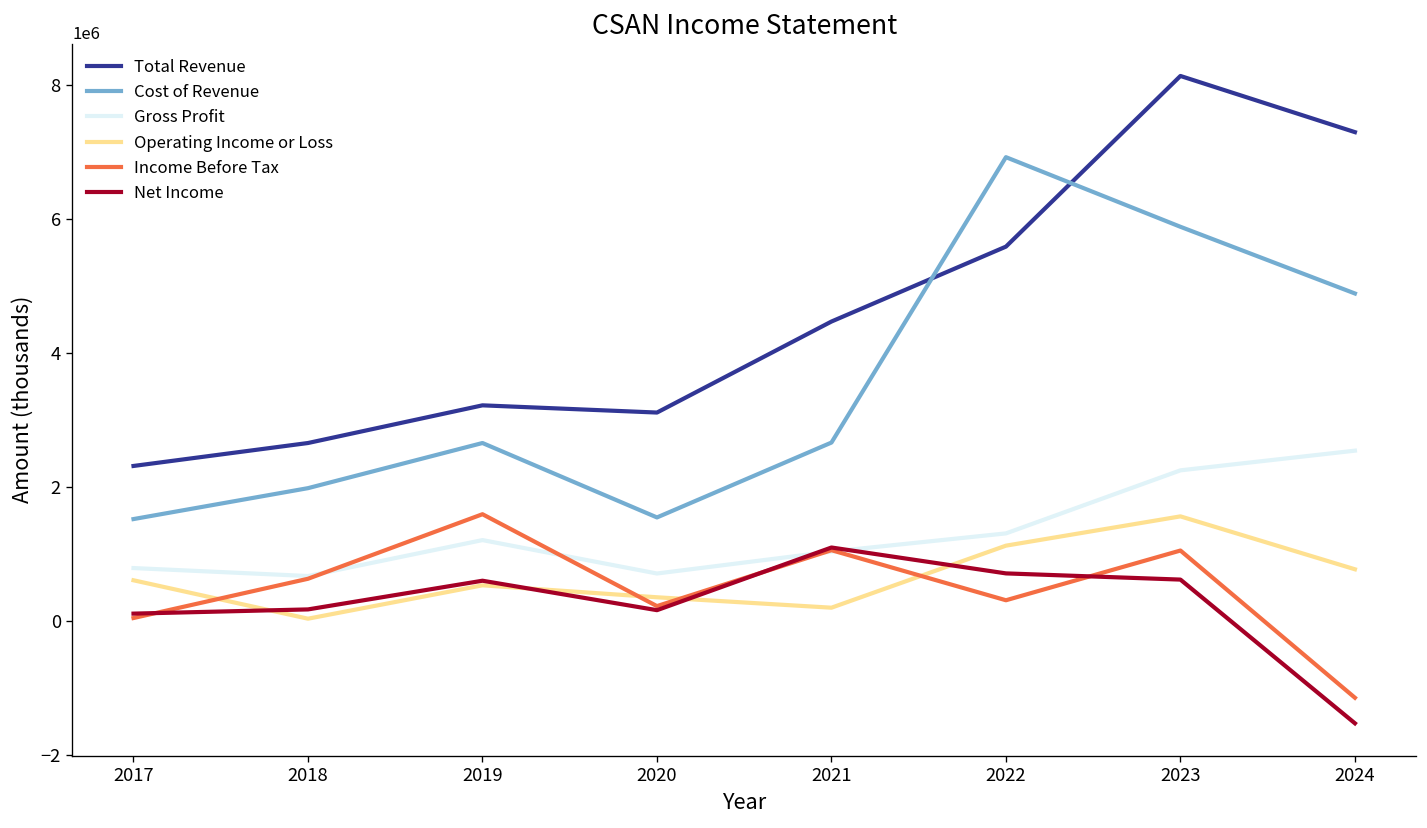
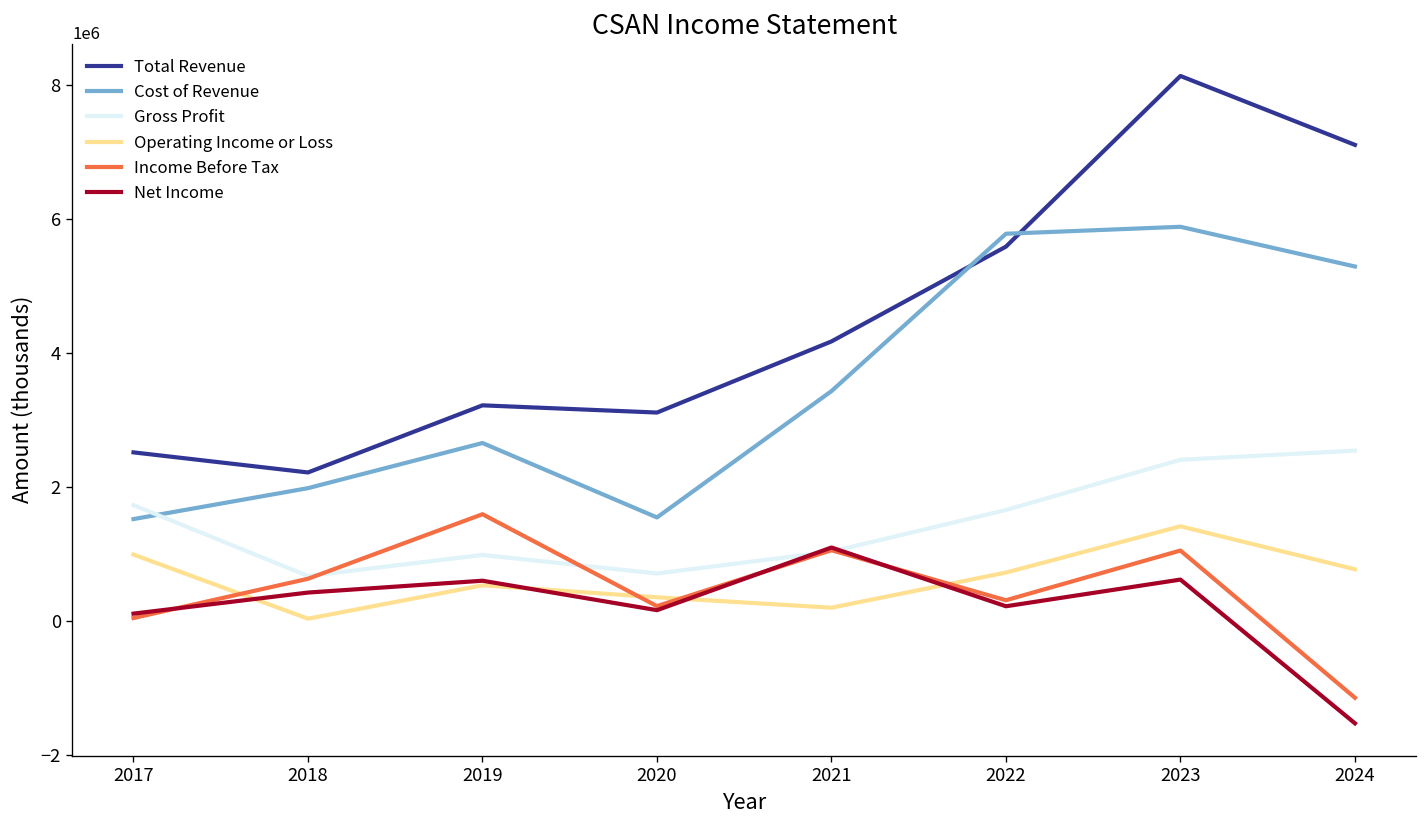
  {
    "Total Revenue": {
-     "2017": 2300000,
-     "2018": 2700000,
+     "2017": 2500000,
+     "2018": 2200000,
      "2019": 3200000,
      "2020": 3100000,
-     "2021": 4500000,
+     "2021": 4200000,
      "2022": 5600000,
      "2023": 8100000,
-     "2024": 7300000
+     "2024": 7100000
    },
    "Cost of Revenue": {
      "2017": 1500000,
      "2018": 2000000,
      "2019": 2700000,
      "2020": 1500000,
-     "2021": 2700000,
-     "2022": 6900000,
+     "2021": 3400000,
+     "2022": 5800000,
      "2023": 5900000,
-     "2024": 4900000
+     "2024": 5300000
    },
    "Gross Profit": {
-     "2017": 800000,
-     "2019": 1200000,
+     "2017": 1700000,
+     "2019": 1000000,
      "2020": 700000,
-     "2022": 1300000,
-     "2023": 2300000,
+     "2022": 1700000,
+     "2023": 2400000,
      "2024": 2500000
    },
    "Operating Income or Loss": {
-     "2017": 600000,
+     "2017": 1000000,
      "2018": 0,
      "2019": 500000,
      "2020": 400000,
      "2021": 200000,
-     "2022": 1100000,
-     "2023": 1600000,
+     "2022": 700000,
+     "2023": 1400000,
      "2024": 800000
    },
    "Income Before Tax": {
      "2017": 0,
      "2019": 1600000,
      "2020": 200000,
      "2022": 300000,
      "2023": 1100000,
      "2024": -1100000
    },
    "Net Income": {
      "2017": 100000,
-     "2018": 200000,
+     "2018": 400000,
      "2019": 600000,
      "2020": 200000,
-     "2022": 700000,
+     "2022": 200000,
      "2023": 600000,
      "2024": -1500000
    }
  }
